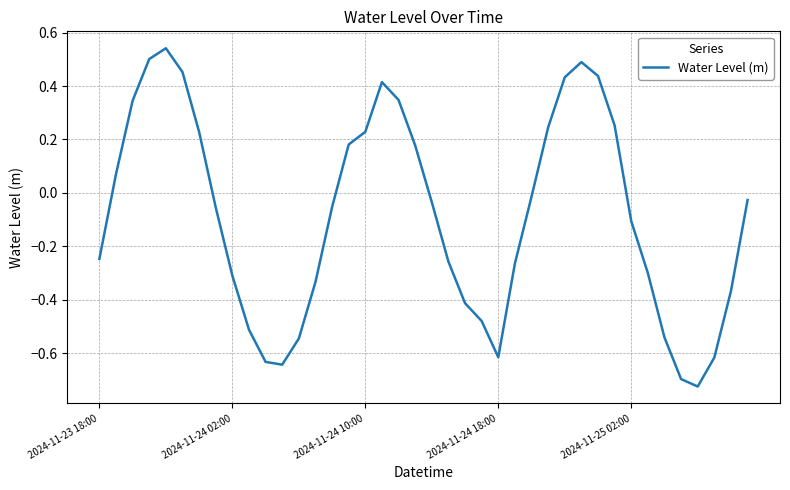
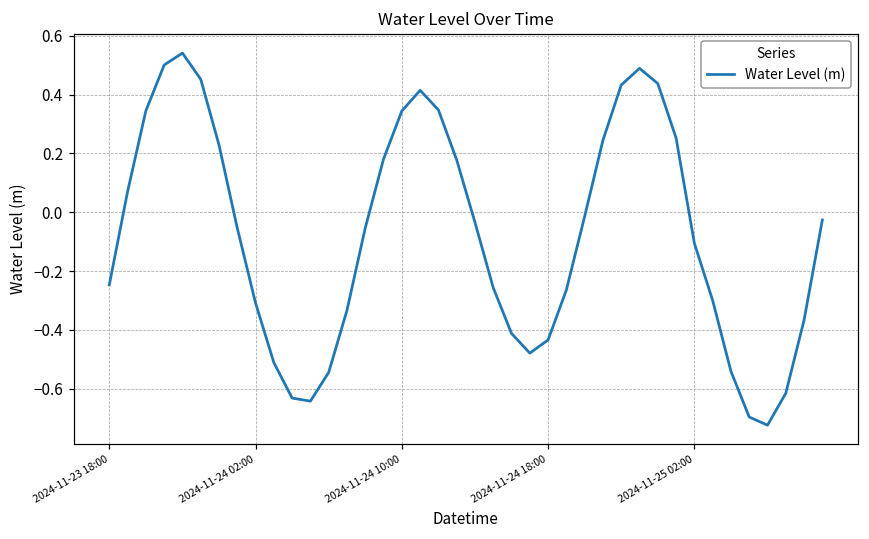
  {
    "2024-11-23 18:00": -0.25,
    "2024-11-24 02:00": -0.31,
-   "2024-11-24 10:00": 0.23,
-   "2024-11-24 18:00": -0.61,
+   "2024-11-24 10:00": 0.34,
+   "2024-11-24 18:00": -0.43,
    "2024-11-25 02:00": -0.11
  }
